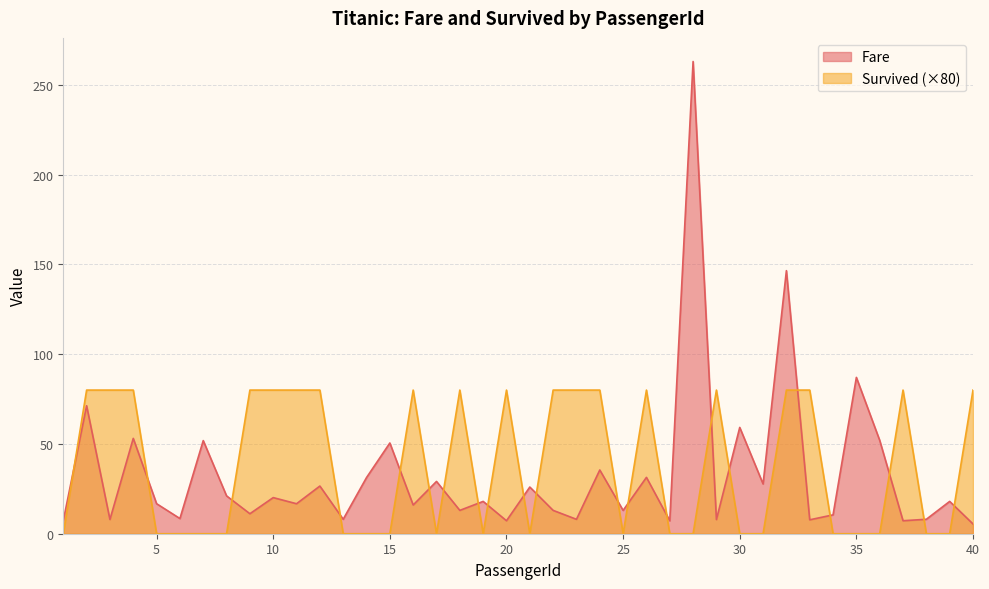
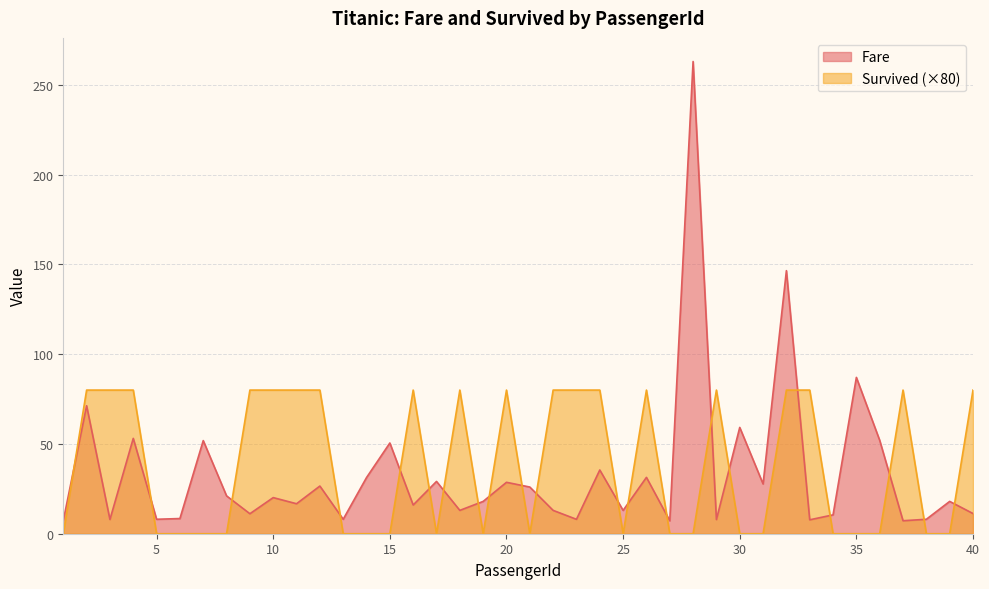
  {
    "Fare": {
-     "5": 17,
+     "5": 8,
      "10": 20,
      "15": 51,
-     "20": 7,
+     "20": 29,
      "25": 13,
      "30": 59,
      "35": 87,
-     "40": 5
+     "40": 11
    },
    "Survived (×80)": {
      "5": 0,
      "10": 80,
      "15": 0,
      "20": 80,
      "25": 0,
      "30": 0,
      "35": 0,
      "40": 80
    }
  }
